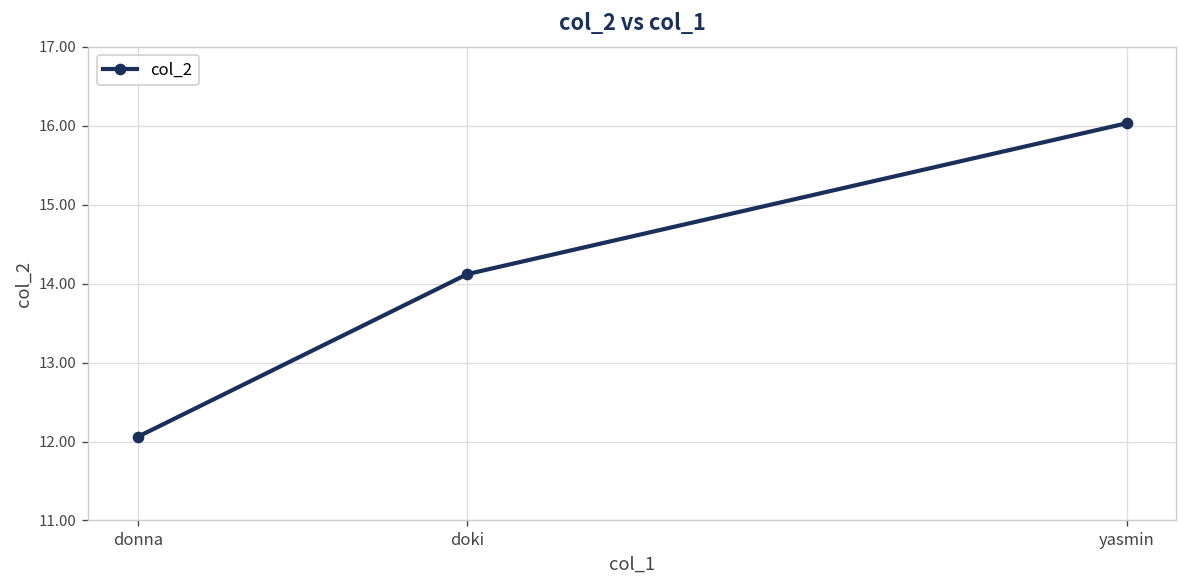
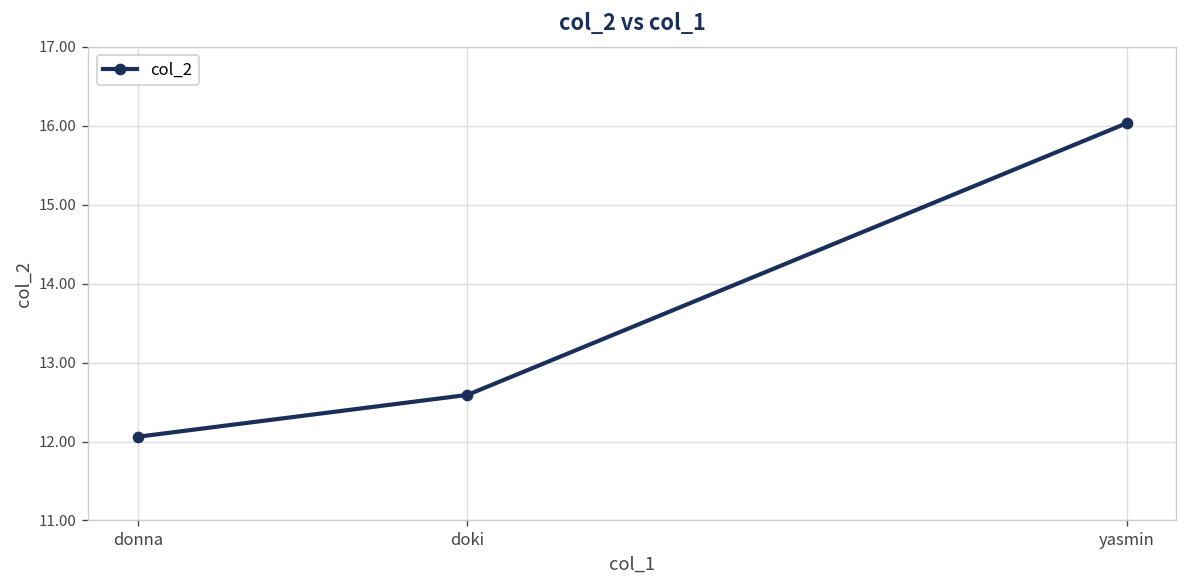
  {
    "donna": 12.1,
-   "doki": 14.1,
+   "doki": 12.6,
    "yasmin": 16.0
  }
